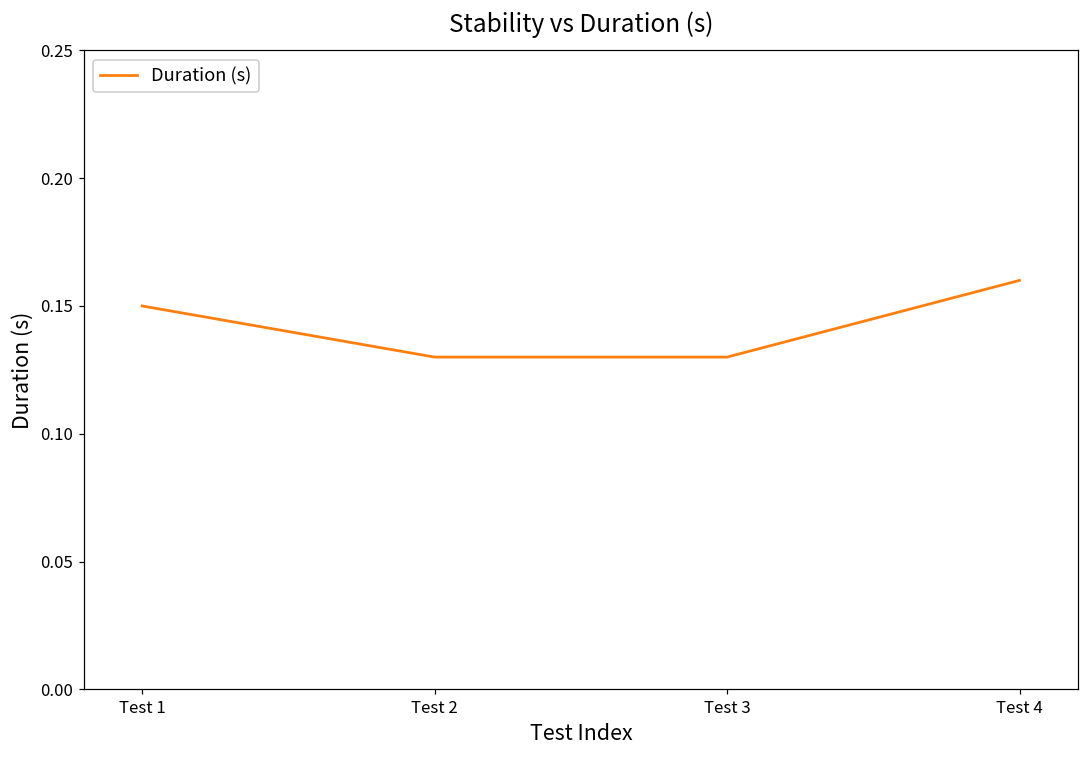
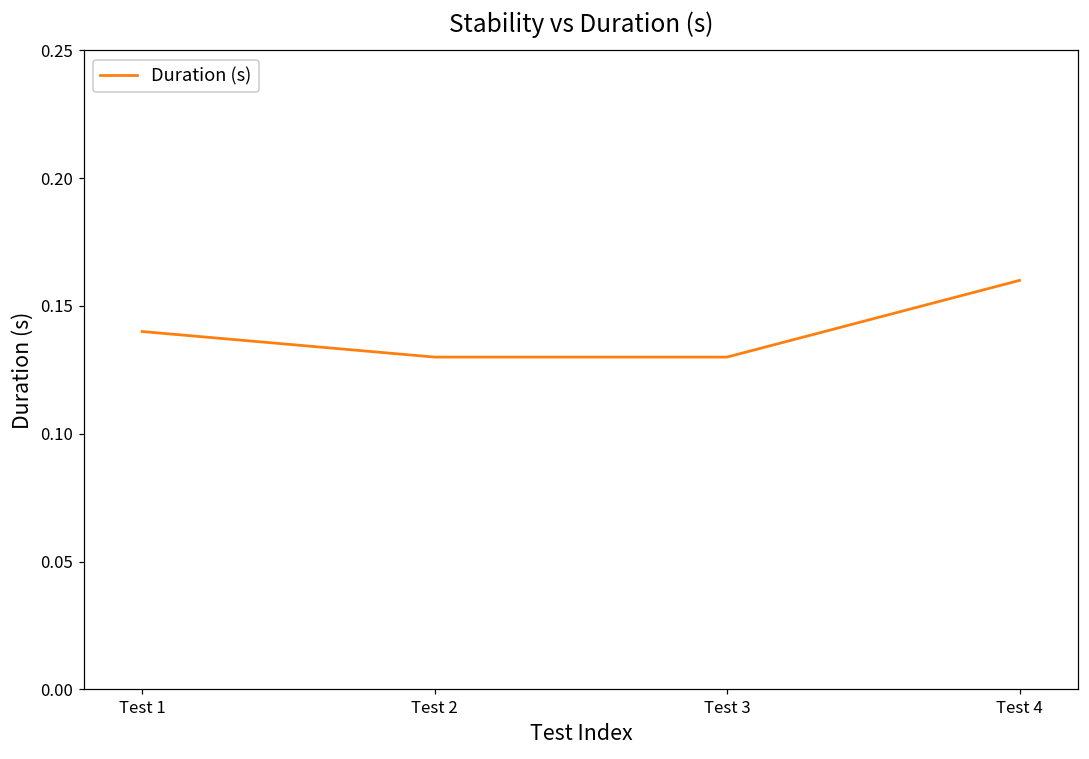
  {
-   "Test 1": 0.15,
+   "Test 1": 0.14,
    "Test 2": 0.13,
    "Test 3": 0.13,
    "Test 4": 0.16
  }
